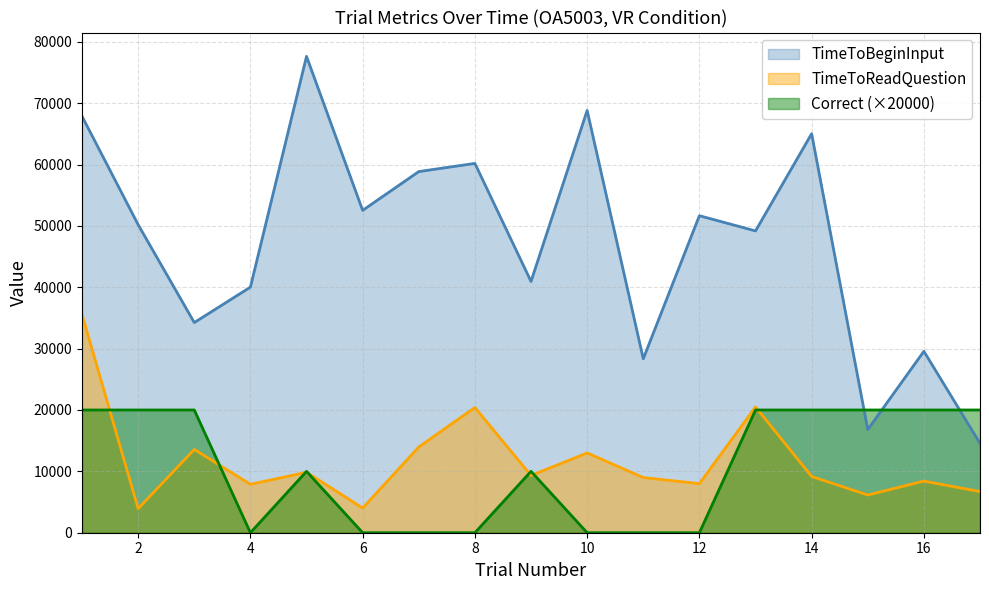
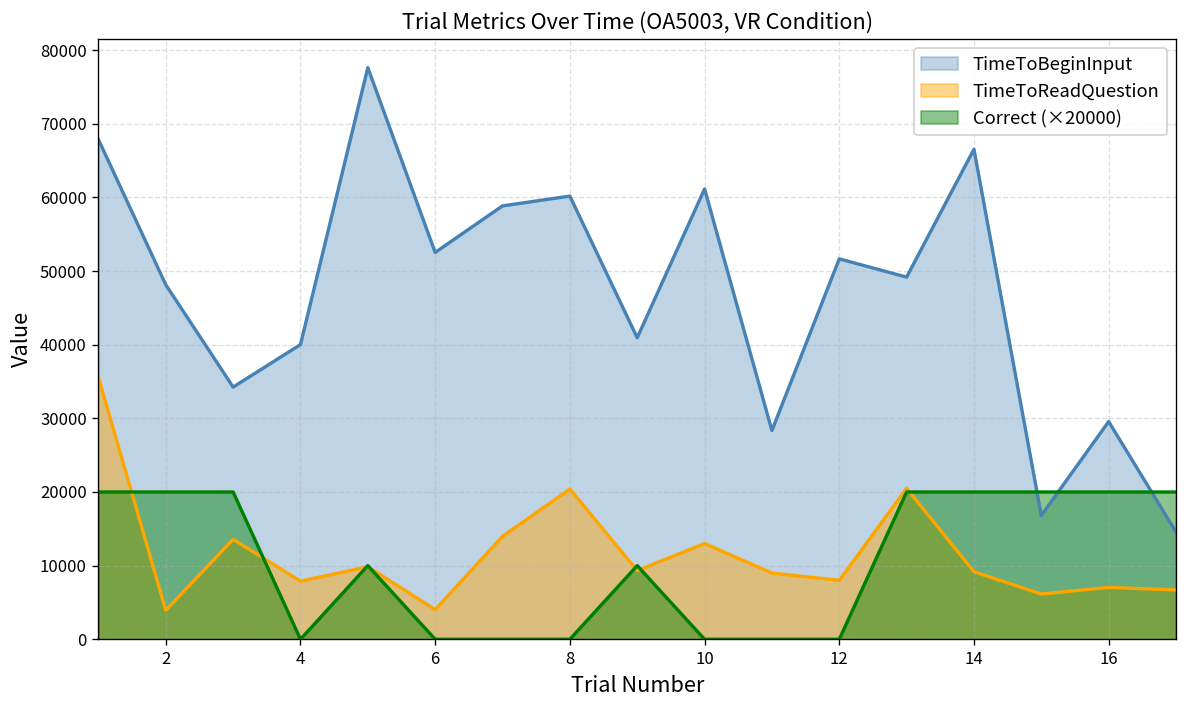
  {
    "TimeToBeginInput": {
-     "2": 50000,
+     "2": 48000,
      "4": 40000,
      "6": 53000,
      "8": 60000,
-     "10": 69000,
+     "10": 61000,
      "12": 52000,
-     "14": 65000,
+     "14": 67000,
      "16": 30000
    },
    "TimeToReadQuestion": {
      "2": 4000,
      "4": 8000,
      "6": 4000,
      "8": 20000,
      "10": 13000,
      "12": 8000,
      "14": 9000,
-     "16": 8000
+     "16": 7000
    },
    "Correct (×20000)": {
      "2": 20000,
      "4": 0,
      "6": 0,
      "8": 0,
      "10": 0,
      "12": 0,
      "14": 20000,
      "16": 20000
    }
  }
